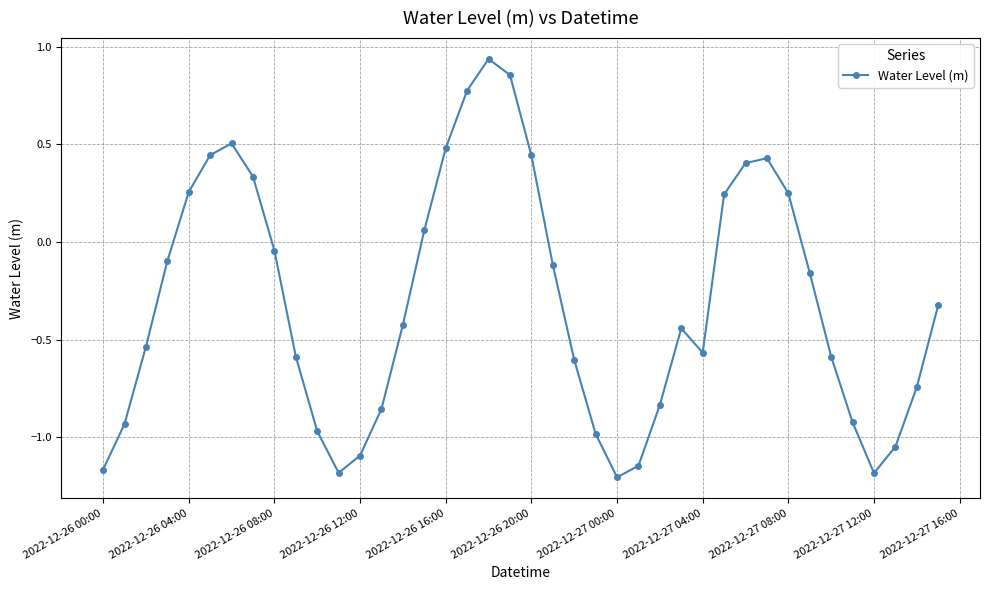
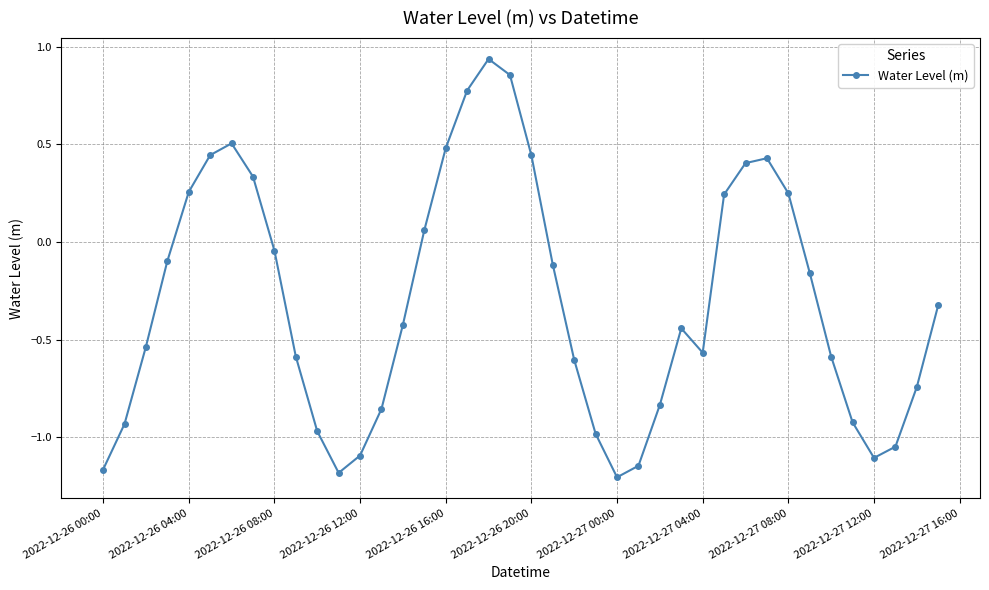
  {
    "2022-12-26 00:00": -1.17,
    "2022-12-26 04:00": 0.26,
    "2022-12-26 08:00": -0.04,
    "2022-12-26 12:00": -1.09,
    "2022-12-26 16:00": 0.48,
    "2022-12-26 20:00": 0.44,
    "2022-12-27 00:00": -1.20,
    "2022-12-27 04:00": -0.57,
    "2022-12-27 08:00": 0.25,
-   "2022-12-27 12:00": -1.18
+   "2022-12-27 12:00": -1.11
  }
